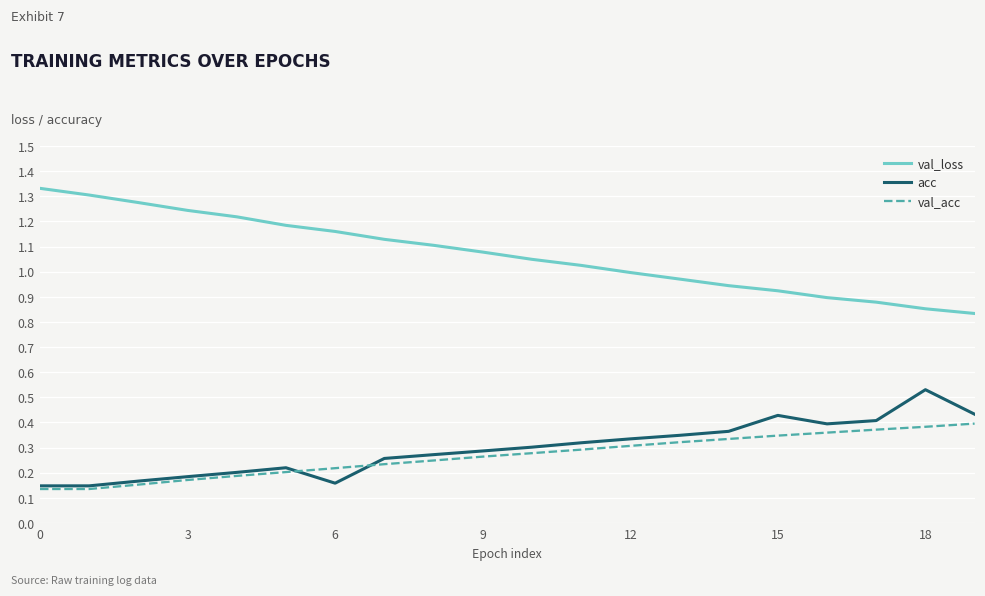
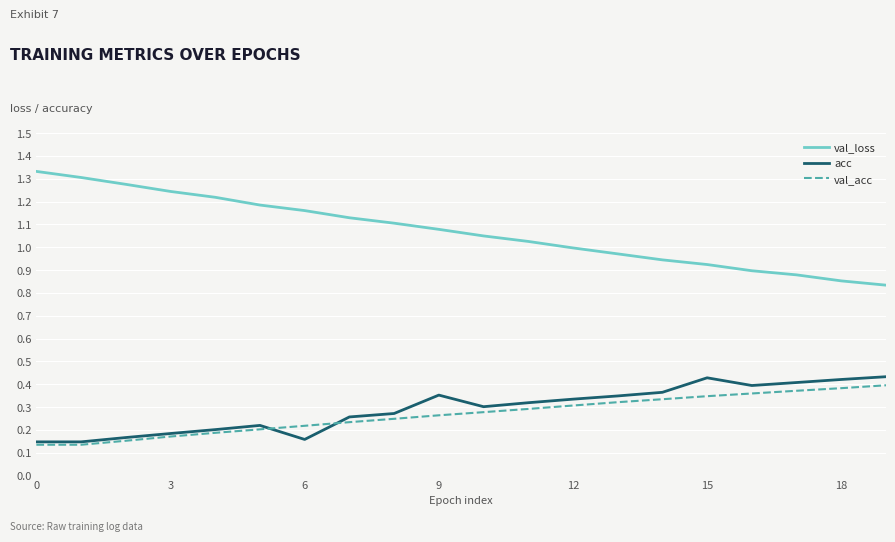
  {
    "acc": {
      "0": 0.15,
      "3": 0.18,
      "6": 0.16,
-     "9": 0.29,
+     "9": 0.35,
      "12": 0.33,
      "15": 0.43,
-     "18": 0.53
+     "18": 0.42
    }
  }
